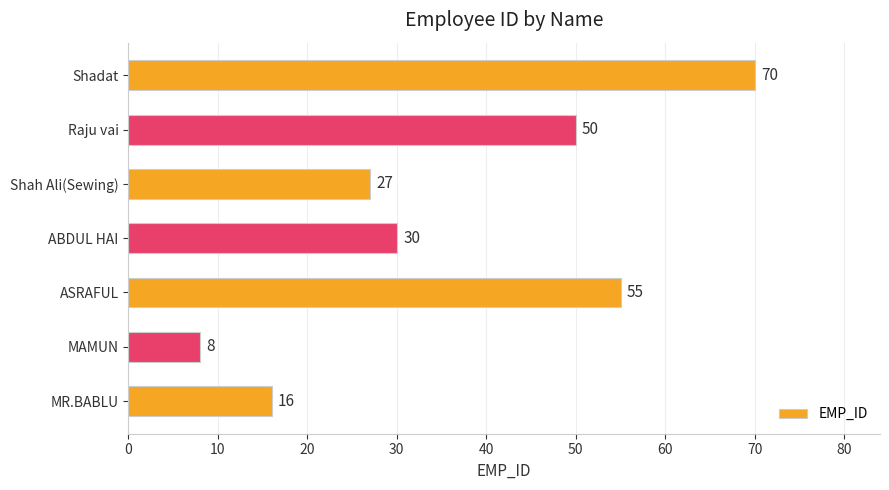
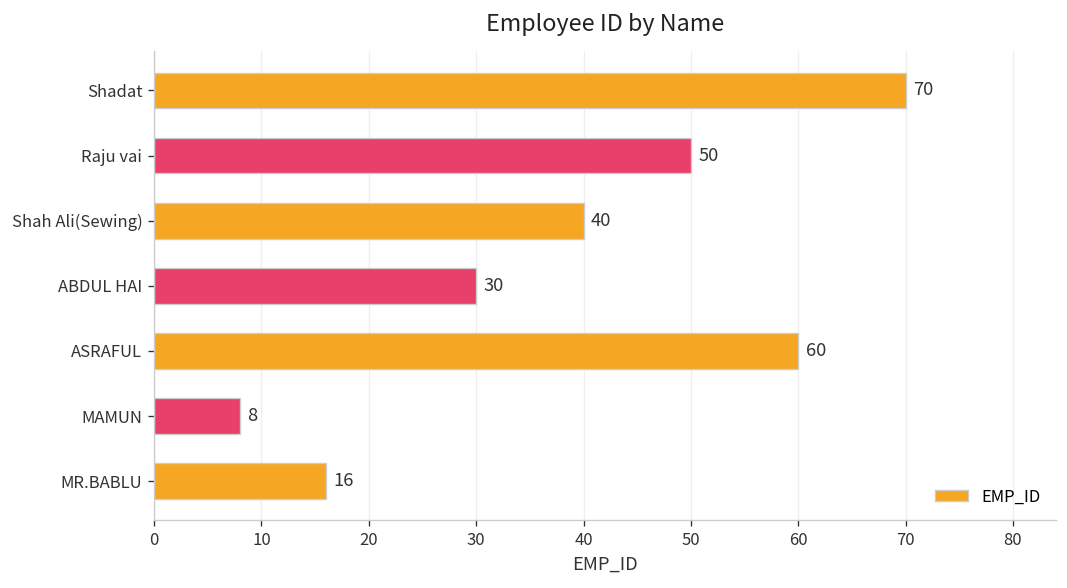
  {
    "Shadat": 70,
    "Raju vai": 50,
-   "Shah Ali(Sewing)": 27,
+   "Shah Ali(Sewing)": 40,
    "ABDUL HAI": 30,
-   "ASRAFUL": 55,
+   "ASRAFUL": 60,
    "MAMUN": 8,
    "MR.BABLU": 16
  }
